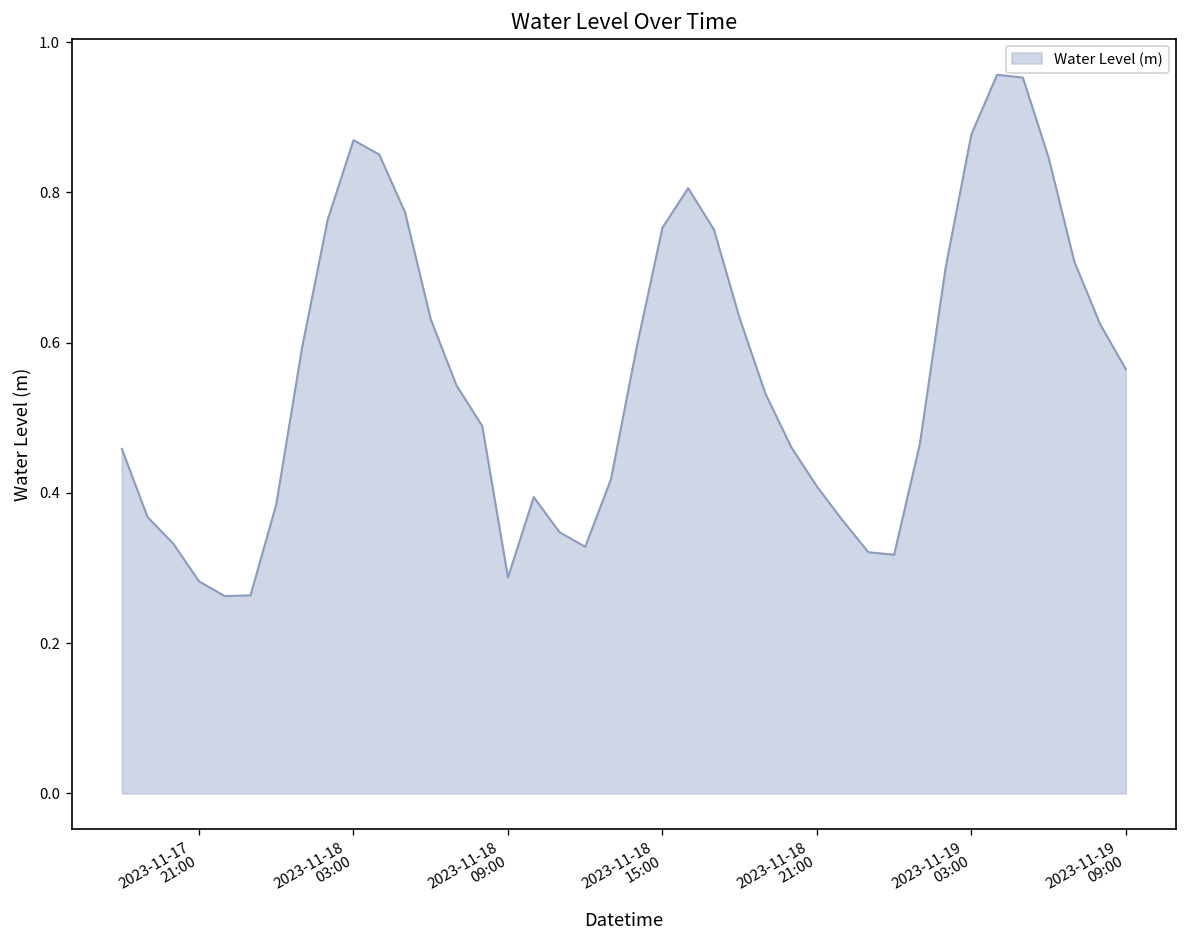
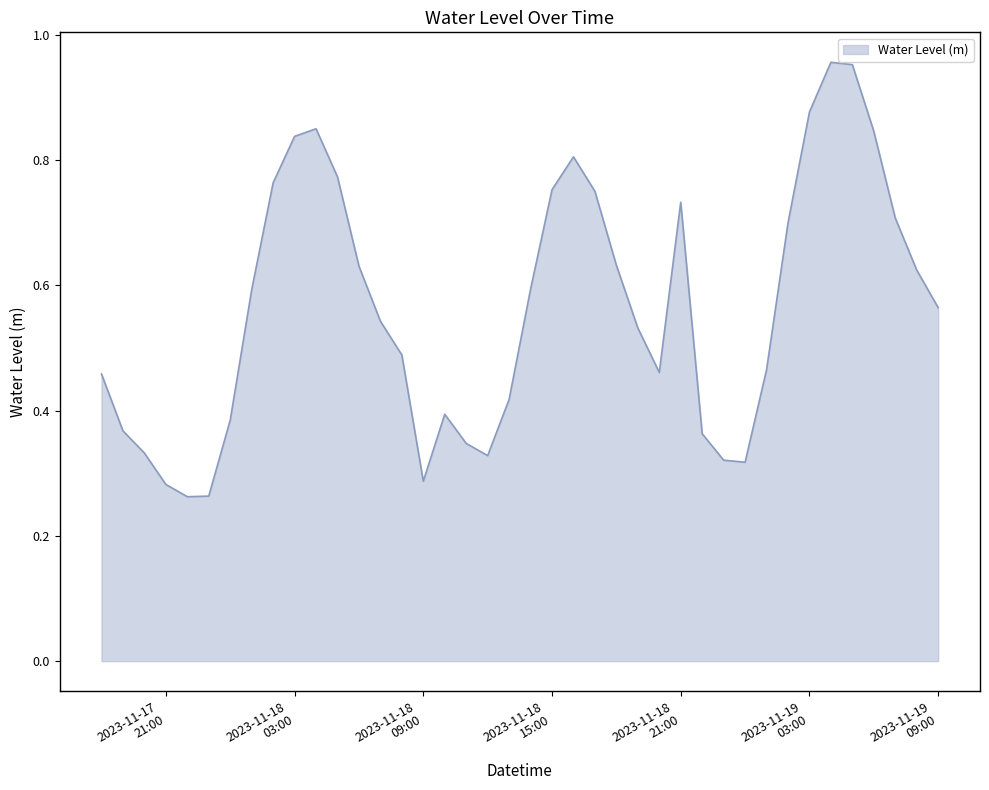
  {
    "2023-11-17 21:00": 0.28,
-   "2023-11-18 03:00": 0.87,
+   "2023-11-18 03:00": 0.84,
    "2023-11-18 09:00": 0.29,
    "2023-11-18 15:00": 0.75,
-   "2023-11-18 21:00": 0.41,
+   "2023-11-18 21:00": 0.73,
    "2023-11-19 03:00": 0.88,
    "2023-11-19 09:00": 0.56
  }
